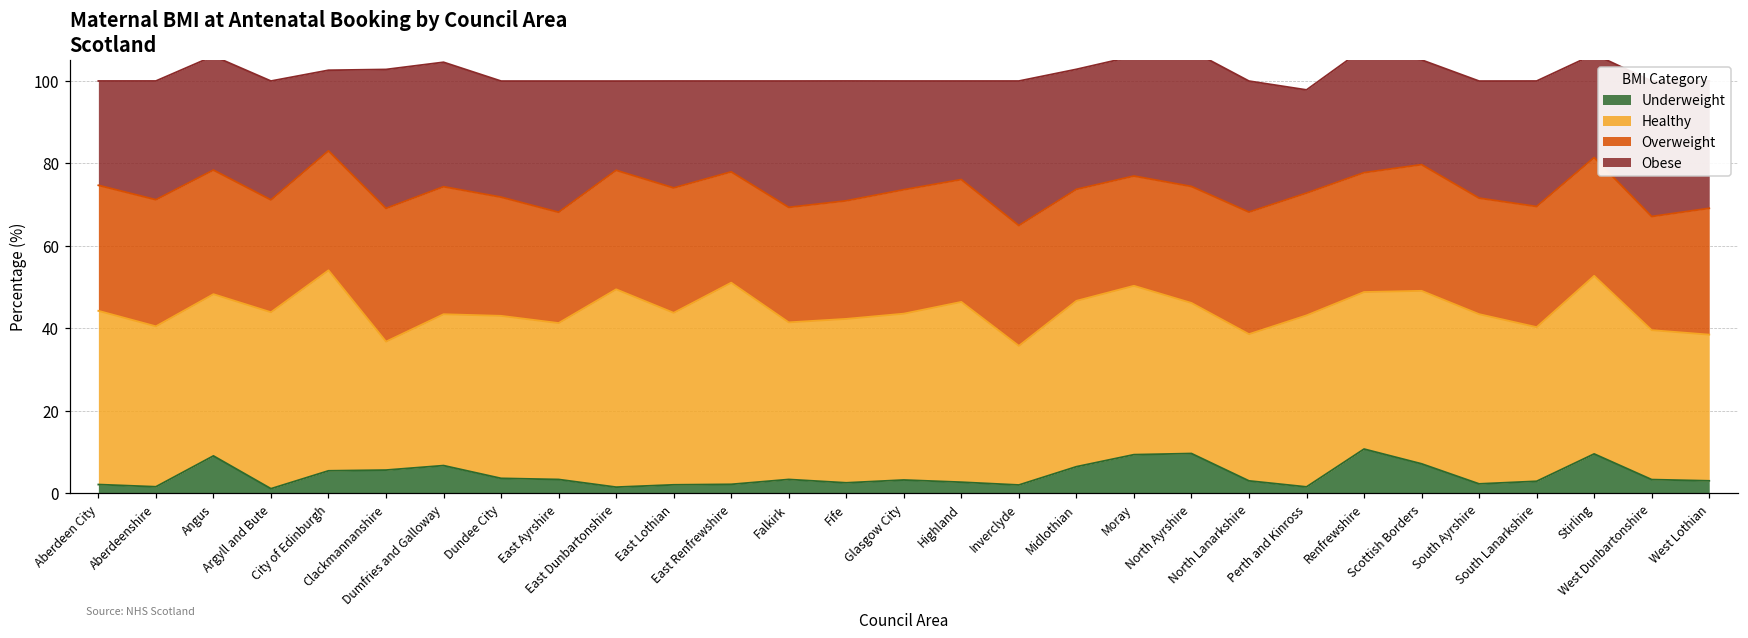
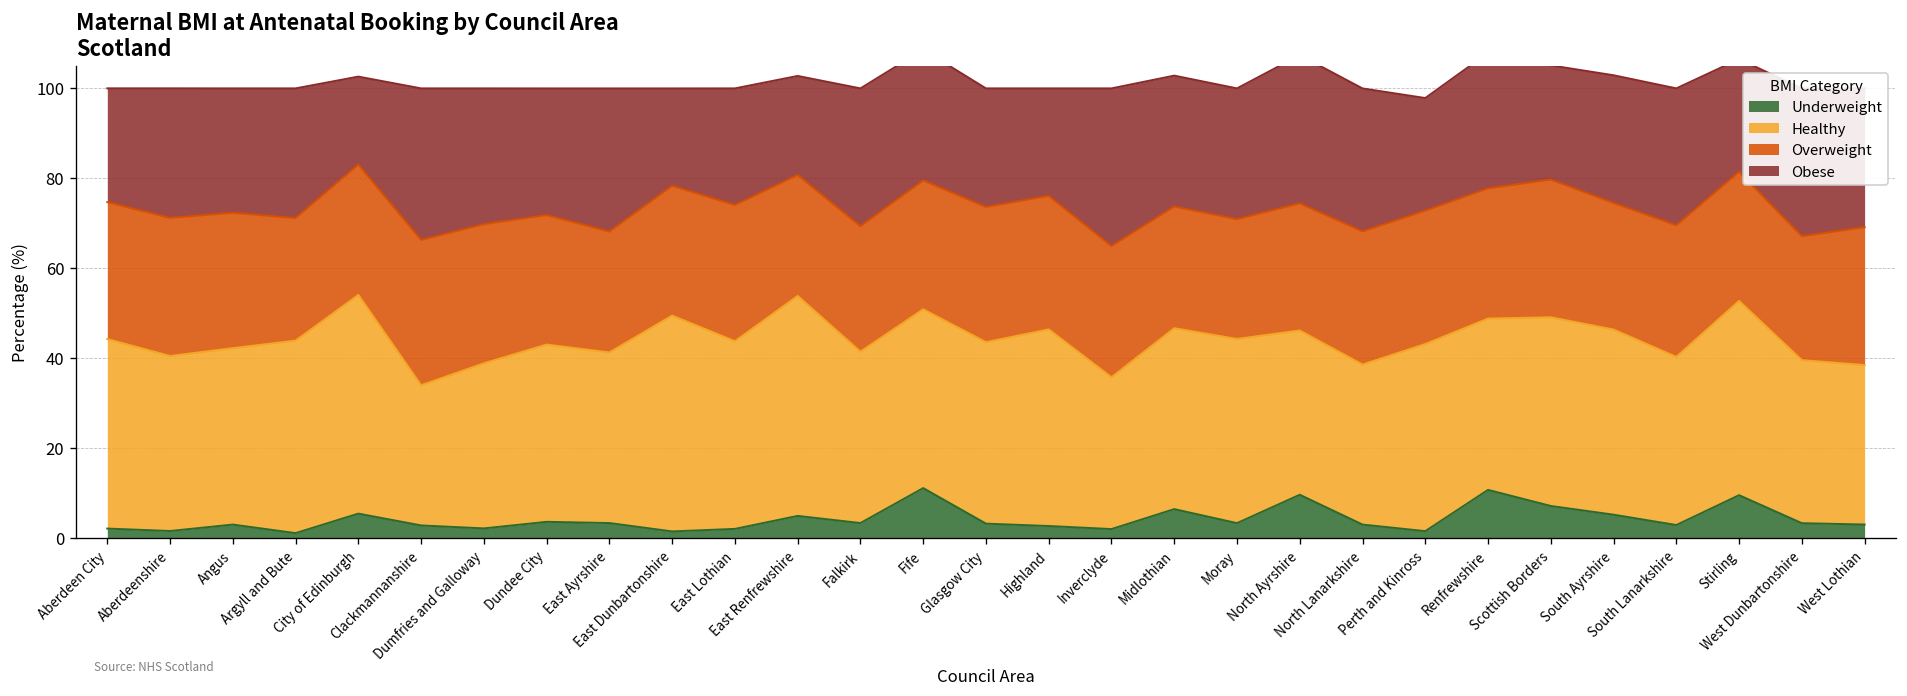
  {
    "Underweight": {
      "Aberdeen City": 2,
      "Aberdeenshire": 2,
-     "Angus": 9,
+     "Angus": 3,
      "Argyll and Bute": 1,
      "City of Edinburgh": 5,
-     "Clackmannanshire": 6,
-     "Dumfries and Galloway": 7,
+     "Clackmannanshire": 3,
+     "Dumfries and Galloway": 2,
      "Dundee City": 4,
      "East Ayrshire": 3,
      "East Dunbartonshire": 1,
      "East Lothian": 2,
-     "East Renfrewshire": 2,
+     "East Renfrewshire": 5,
      "Falkirk": 3,
-     "Fife": 2,
+     "Fife": 11,
      "Glasgow City": 3,
      "Highland": 3,
      "Inverclyde": 2,
      "Midlothian": 6,
-     "Moray": 9,
+     "Moray": 3,
      "North Ayrshire": 10,
      "North Lanarkshire": 3,
      "Perth and Kinross": 2,
      "Renfrewshire": 11,
      "Scottish Borders": 7,
-     "South Ayrshire": 2,
+     "South Ayrshire": 5,
      "South Lanarkshire": 3,
      "Stirling": 10,
      "West Dunbartonshire": 3,
      "West Lothian": 3
    },
    "Healthy": {
      "Aberdeen City": 42,
      "Aberdeenshire": 39,
      "Angus": 39,
      "Argyll and Bute": 43,
      "City of Edinburgh": 49,
      "Clackmannanshire": 31,
      "Dumfries and Galloway": 37,
      "Dundee City": 39,
      "East Ayrshire": 38,
      "East Dunbartonshire": 48,
      "East Lothian": 42,
      "East Renfrewshire": 49,
      "Falkirk": 38,
      "Fife": 40,
      "Glasgow City": 40,
      "Highland": 44,
      "Inverclyde": 34,
      "Midlothian": 40,
      "Moray": 41,
      "North Ayrshire": 37,
      "North Lanarkshire": 36,
      "Perth and Kinross": 42,
      "Renfrewshire": 38,
      "Scottish Borders": 42,
      "South Ayrshire": 41,
      "South Lanarkshire": 37,
      "Stirling": 43,
      "West Dunbartonshire": 36,
      "West Lothian": 35
    },
    "Overweight": {
      "Aberdeen City": 30,
      "Aberdeenshire": 31,
      "Angus": 30,
      "Argyll and Bute": 27,
      "City of Edinburgh": 29,
      "Clackmannanshire": 32,
      "Dumfries and Galloway": 31,
      "Dundee City": 29,
      "East Ayrshire": 27,
      "East Dunbartonshire": 29,
      "East Lothian": 30,
      "East Renfrewshire": 27,
      "Falkirk": 28,
      "Fife": 29,
      "Glasgow City": 30,
      "Highland": 30,
      "Inverclyde": 29,
      "Midlothian": 27,
      "Moray": 27,
      "North Ayrshire": 28,
      "North Lanarkshire": 30,
      "Perth and Kinross": 30,
      "Renfrewshire": 29,
      "Scottish Borders": 31,
      "South Ayrshire": 28,
      "South Lanarkshire": 29,
      "Stirling": 29,
      "West Dunbartonshire": 28,
      "West Lothian": 31
    },
    "Obese": {
      "Aberdeen City": 25,
      "Aberdeenshire": 29,
      "Argyll and Bute": 29,
      "City of Edinburgh": 20,
      "Clackmannanshire": 34,
      "Dumfries and Galloway": 30,
      "Dundee City": 28,
      "East Ayrshire": 32,
      "East Dunbartonshire": 22,
      "East Lothian": 26,
      "East Renfrewshire": 22,
      "Falkirk": 31,
      "Glasgow City": 26,
      "Highland": 24,
      "Inverclyde": 35,
      "Midlothian": 29,
      "North Lanarkshire": 32,
      "Perth and Kinross": 25,
      "Scottish Borders": 25,
      "South Ayrshire": 28,
      "South Lanarkshire": 30
    }
  }
